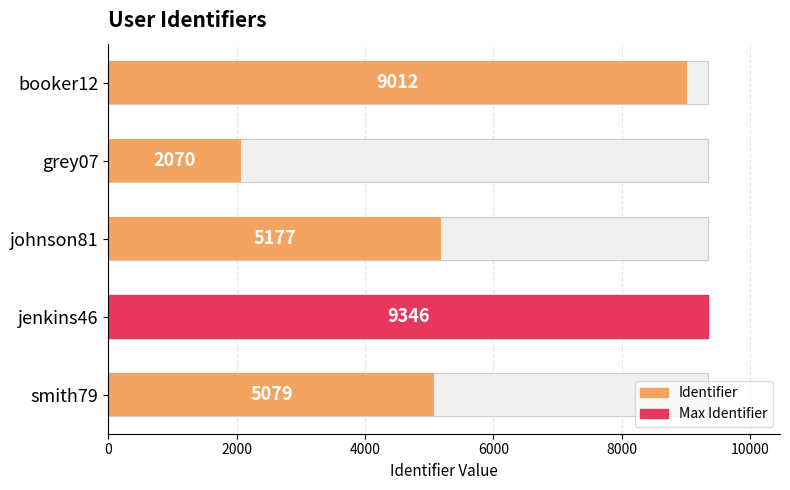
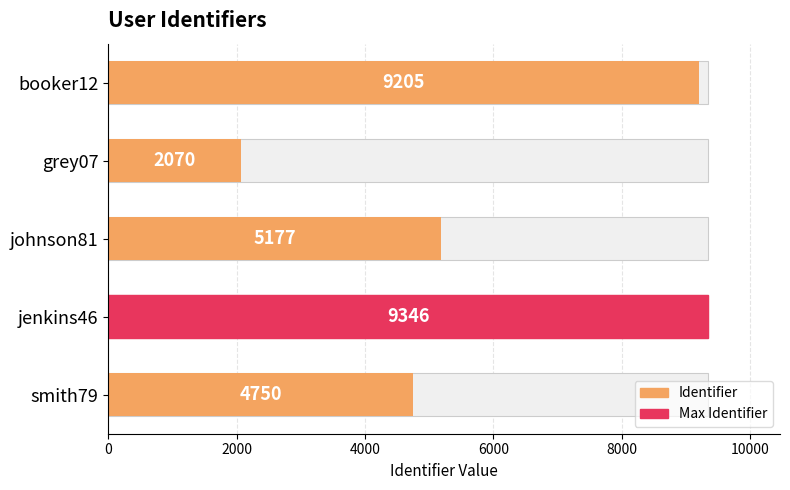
  {
    "Identifier": {
-     "booker12": 9012,
+     "booker12": 9205,
      "jenkins46": 9346,
-     "smith79": 5079
+     "smith79": 4750
    }
  }
